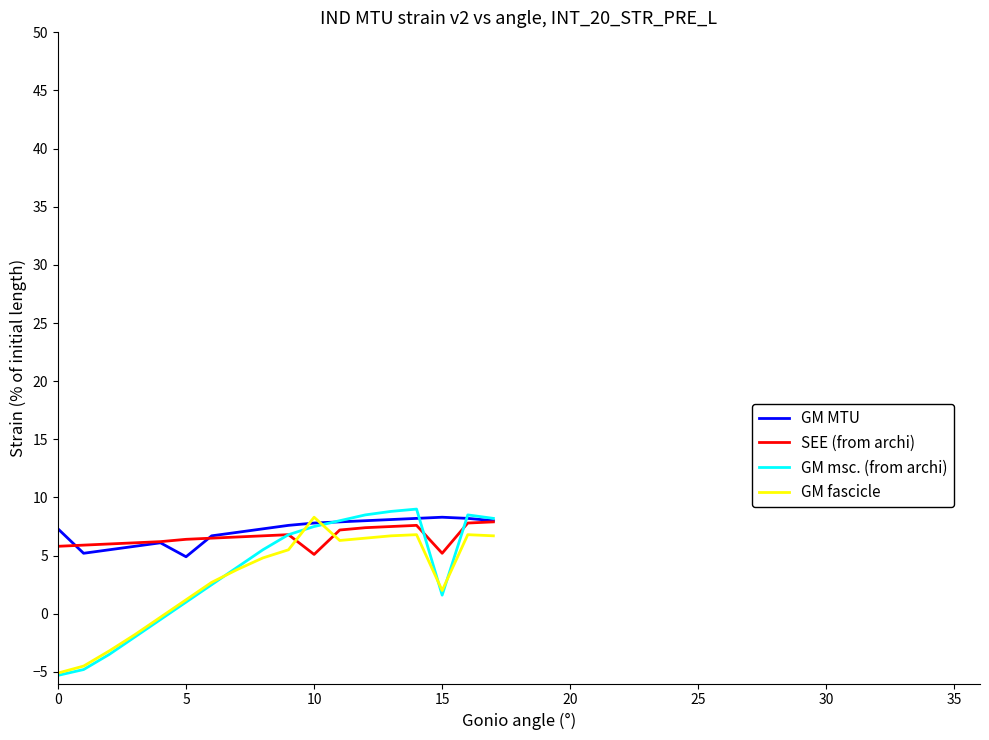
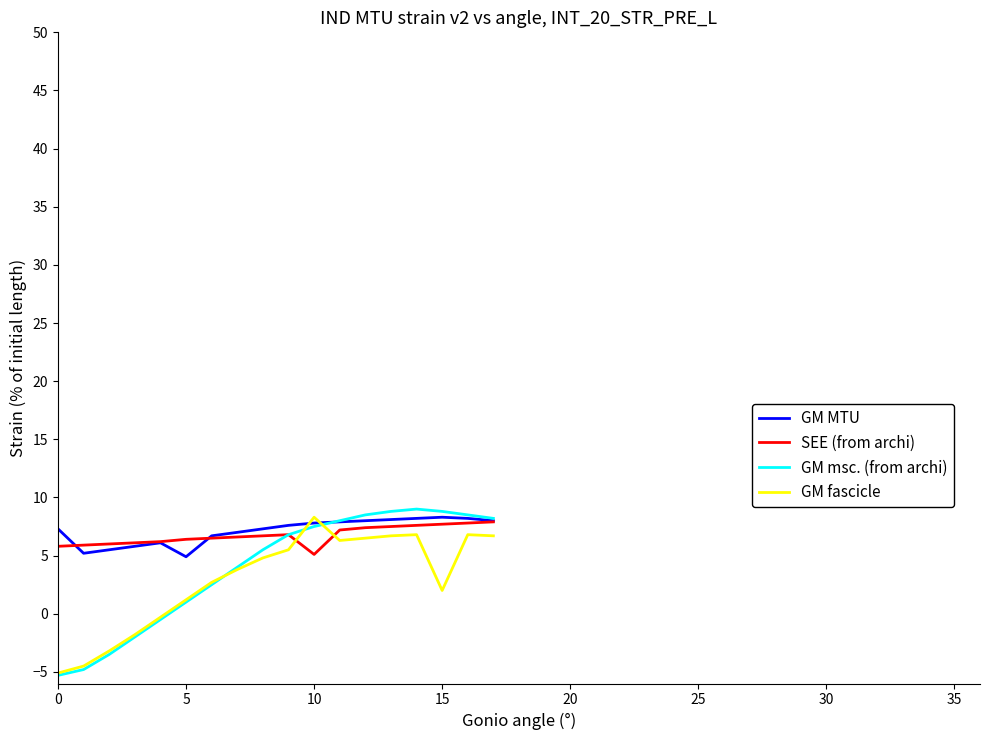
  {
    "GM MTU": {
      "0": 7.3,
      "5": 4.9,
      "10": 7.8,
      "15": 8.3
    },
    "SEE (from archi)": {
      "0": 5.8,
      "5": 6.4,
      "10": 5.1,
-     "15": 5.2
+     "15": 7.7
    },
    "GM msc. (from archi)": {
      "10": 7.5,
-     "15": 1.6
+     "15": 8.8
    },
    "GM fascicle": {
      "10": 8.3,
      "15": 2.0
    }
  }
